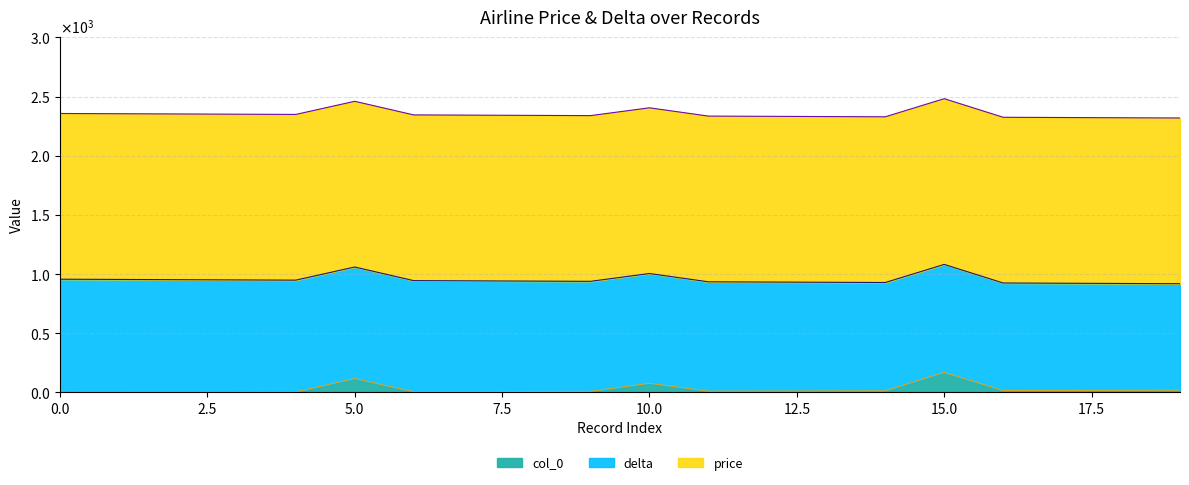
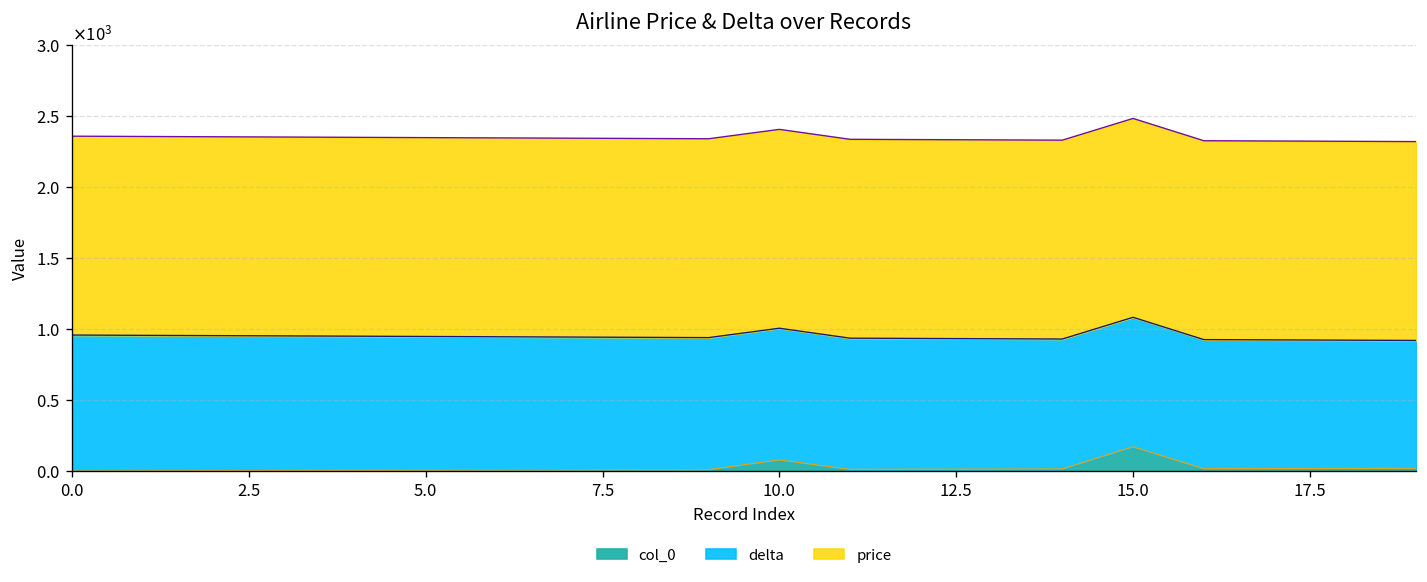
  {
    "col_0": {
      "0.0": 0,
-     "5.0": 120,
+     "5.0": 10,
      "10.0": 80,
      "15.0": 170
    },
    "delta": {
      "0.0": 960,
      "5.0": 940,
      "10.0": 930,
      "15.0": 910
    },
    "price": {
      "0.0": 1400,
      "5.0": 1400,
      "10.0": 1400,
      "15.0": 1400
    }
  }
